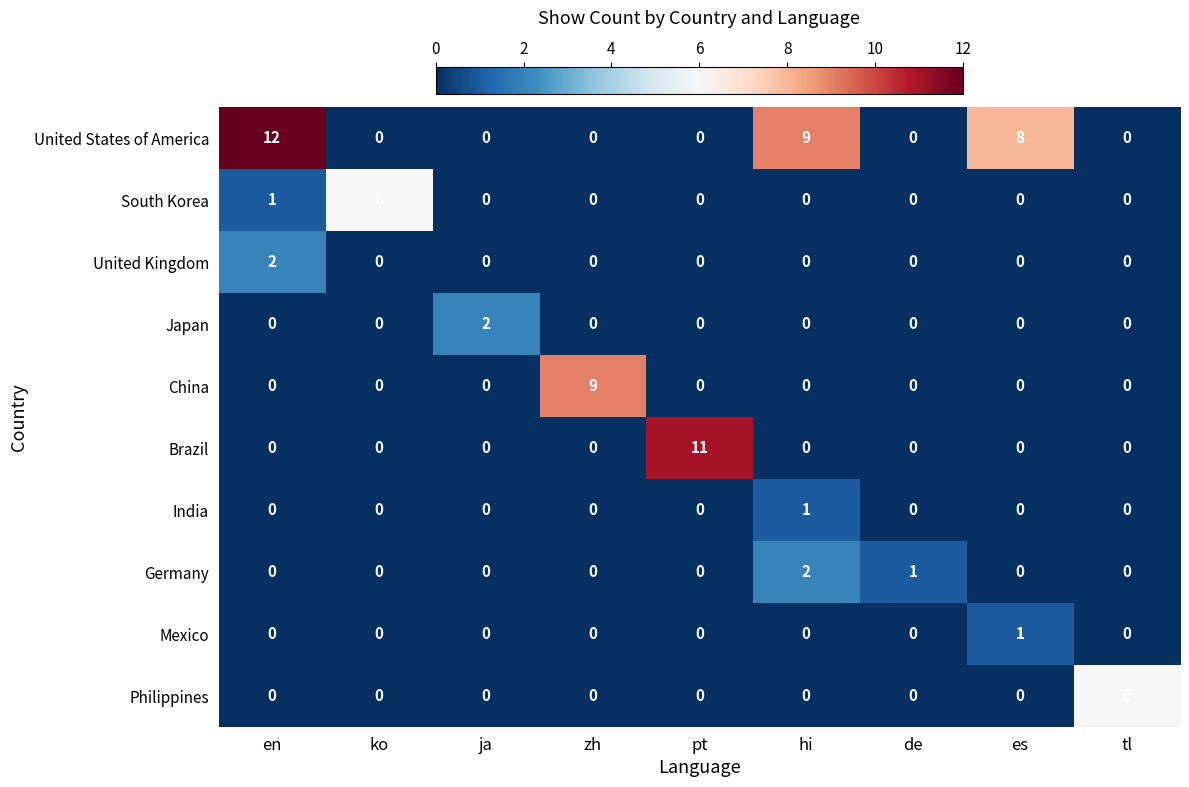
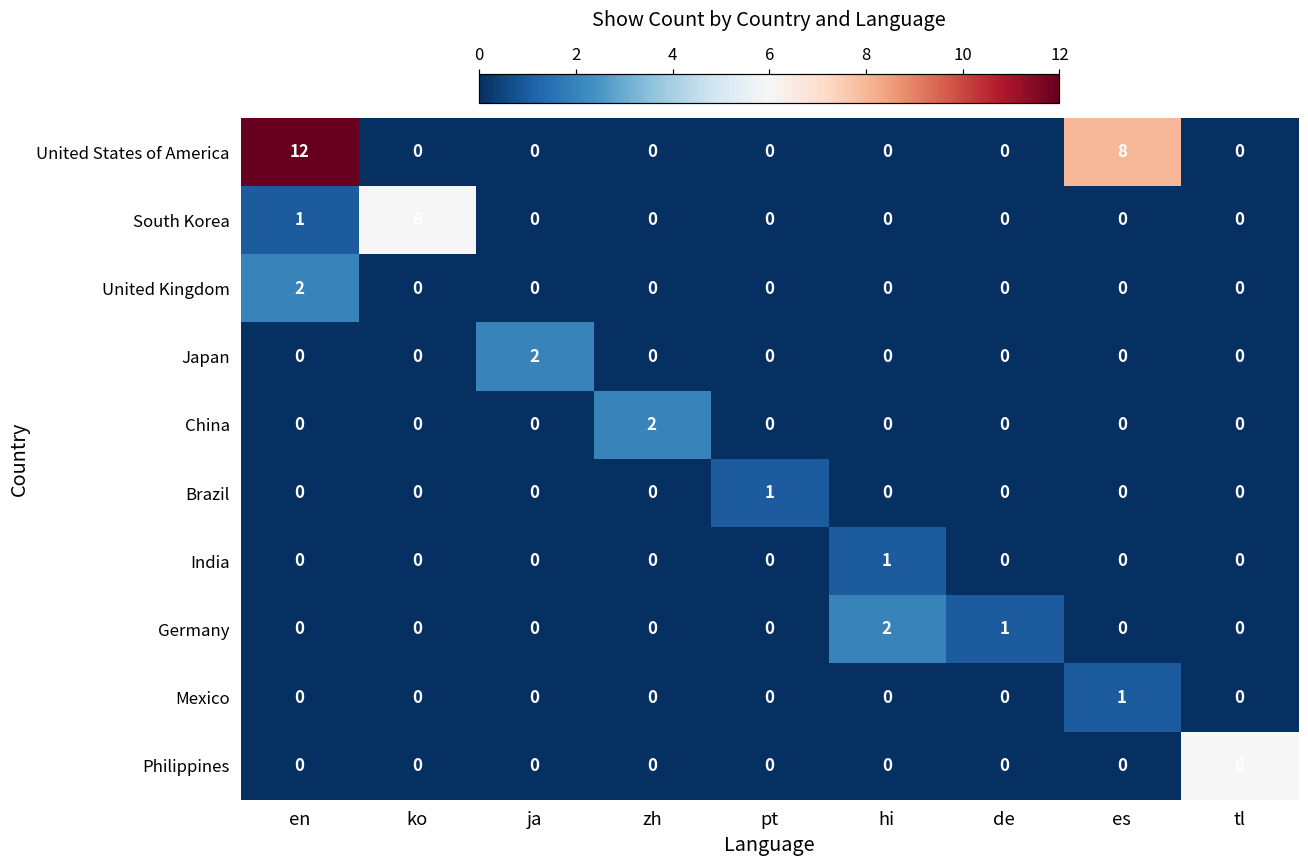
  {
    "United States of America": {
      "en": 12,
      "ko": 0,
      "ja": 0,
      "zh": 0,
      "pt": 0,
-     "hi": 9,
+     "hi": 0,
      "de": 0,
      "es": 8,
      "tl": 0
    },
    "South Korea": {
      "en": 1,
      "ja": 0,
      "zh": 0,
      "pt": 0,
      "hi": 0,
      "de": 0,
      "es": 0,
      "tl": 0
    },
    "United Kingdom": {
      "en": 2,
      "ko": 0,
      "ja": 0,
      "zh": 0,
      "pt": 0,
      "hi": 0,
      "de": 0,
      "es": 0,
      "tl": 0
    },
    "Japan": {
      "en": 0,
      "ko": 0,
      "ja": 2,
      "zh": 0,
      "pt": 0,
      "hi": 0,
      "de": 0,
      "es": 0,
      "tl": 0
    },
    "China": {
      "en": 0,
      "ko": 0,
      "ja": 0,
-     "zh": 9,
+     "zh": 2,
      "pt": 0,
      "hi": 0,
      "de": 0,
      "es": 0,
      "tl": 0
    },
    "Brazil": {
      "en": 0,
      "ko": 0,
      "ja": 0,
      "zh": 0,
-     "pt": 11,
+     "pt": 1,
      "hi": 0,
      "de": 0,
      "es": 0,
      "tl": 0
    },
    "India": {
      "en": 0,
      "ko": 0,
      "ja": 0,
      "zh": 0,
      "pt": 0,
      "hi": 1,
      "de": 0,
      "es": 0,
      "tl": 0
    },
    "Germany": {
      "en": 0,
      "ko": 0,
      "ja": 0,
      "zh": 0,
      "pt": 0,
      "hi": 2,
      "de": 1,
      "es": 0,
      "tl": 0
    },
    "Mexico": {
      "en": 0,
      "ko": 0,
      "ja": 0,
      "zh": 0,
      "pt": 0,
      "hi": 0,
      "de": 0,
      "es": 1,
      "tl": 0
    },
    "Philippines": {
      "en": 0,
      "ko": 0,
      "ja": 0,
      "zh": 0,
      "pt": 0,
      "hi": 0,
      "de": 0,
      "es": 0
    }
  }
